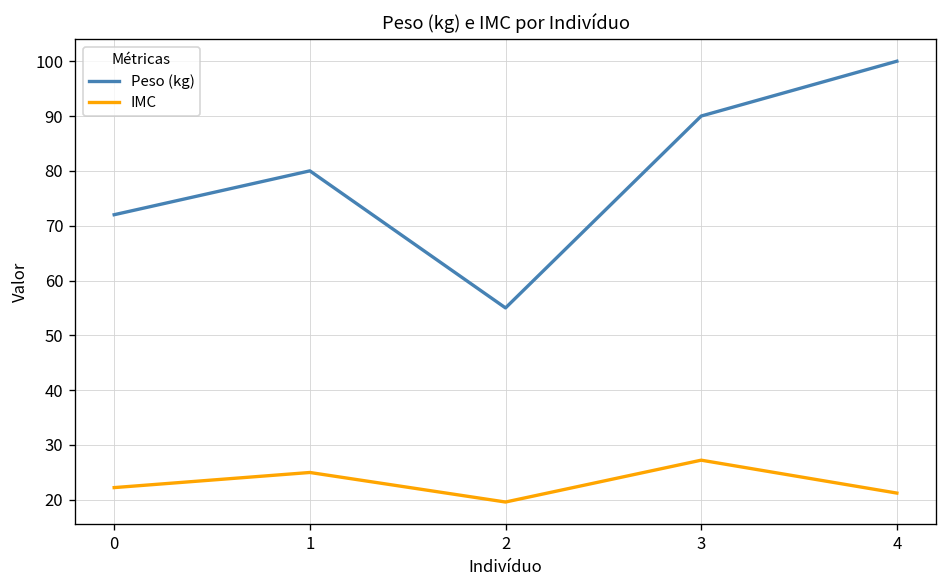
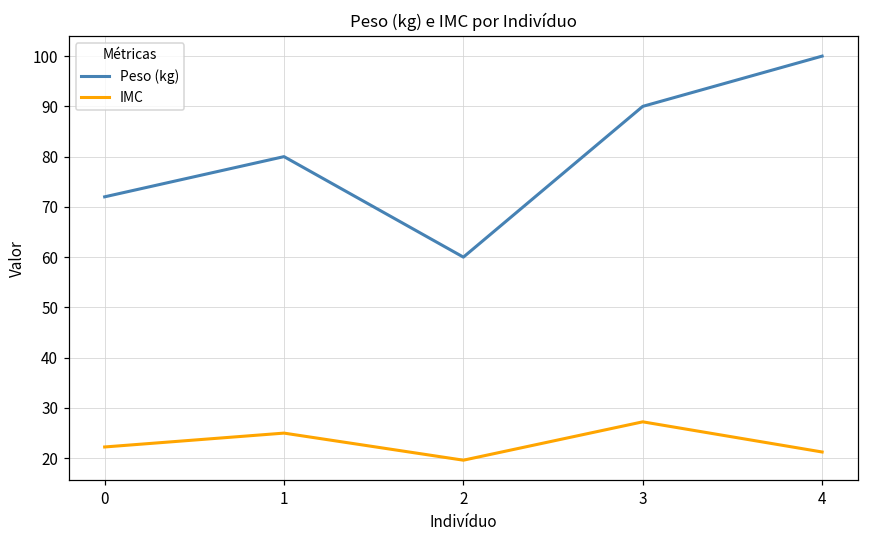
  {
    "Peso (kg)": {
      "0": 72,
      "1": 80,
-     "2": 55,
+     "2": 60,
      "3": 90,
      "4": 100
    },
    "IMC": {
      "0": 22,
      "1": 25,
      "2": 20,
      "3": 27,
      "4": 21
    }
  }
